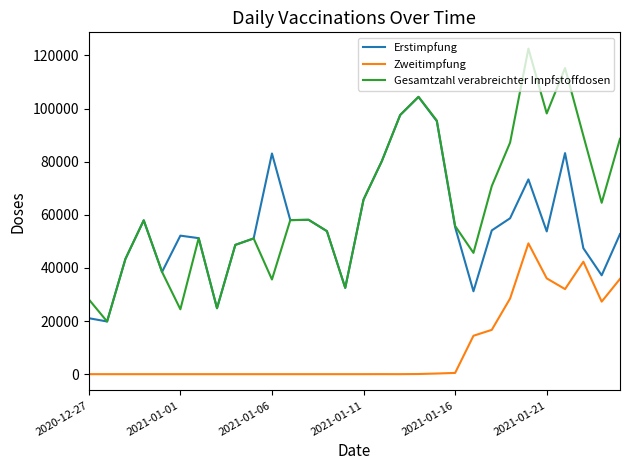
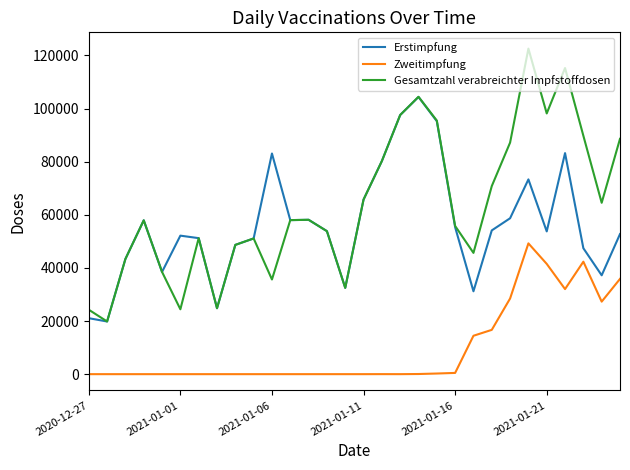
  {
    "Erstimpfung": {
      "2020-12-27": 21000,
      "2021-01-01": 52000,
      "2021-01-06": 83000,
      "2021-01-21": 54000
    },
    "Zweitimpfung": {
      "2020-12-27": 0,
      "2021-01-01": 0,
      "2021-01-06": 0,
      "2021-01-11": 0,
      "2021-01-16": 0,
-     "2021-01-21": 36000
+     "2021-01-21": 42000
    },
    "Gesamtzahl verabreichter Impfstoffdosen": {
-     "2020-12-27": 28000,
+     "2020-12-27": 24000,
      "2021-01-01": 24000,
      "2021-01-06": 36000,
      "2021-01-21": 98000
    }
  }
